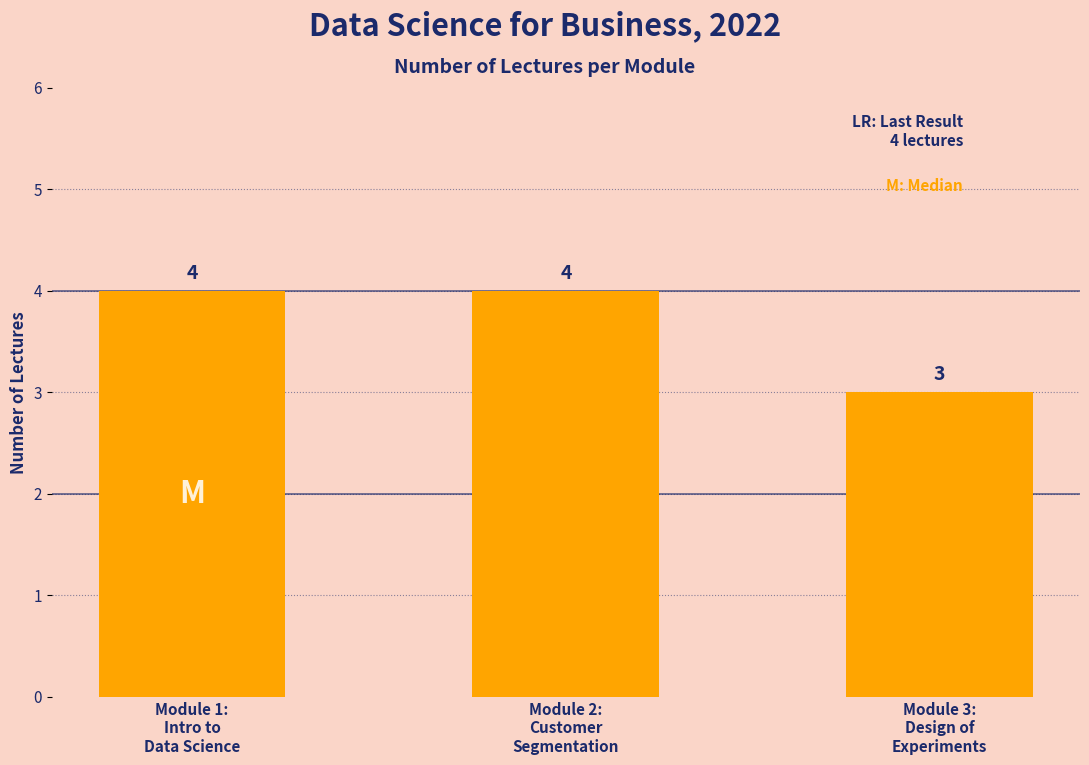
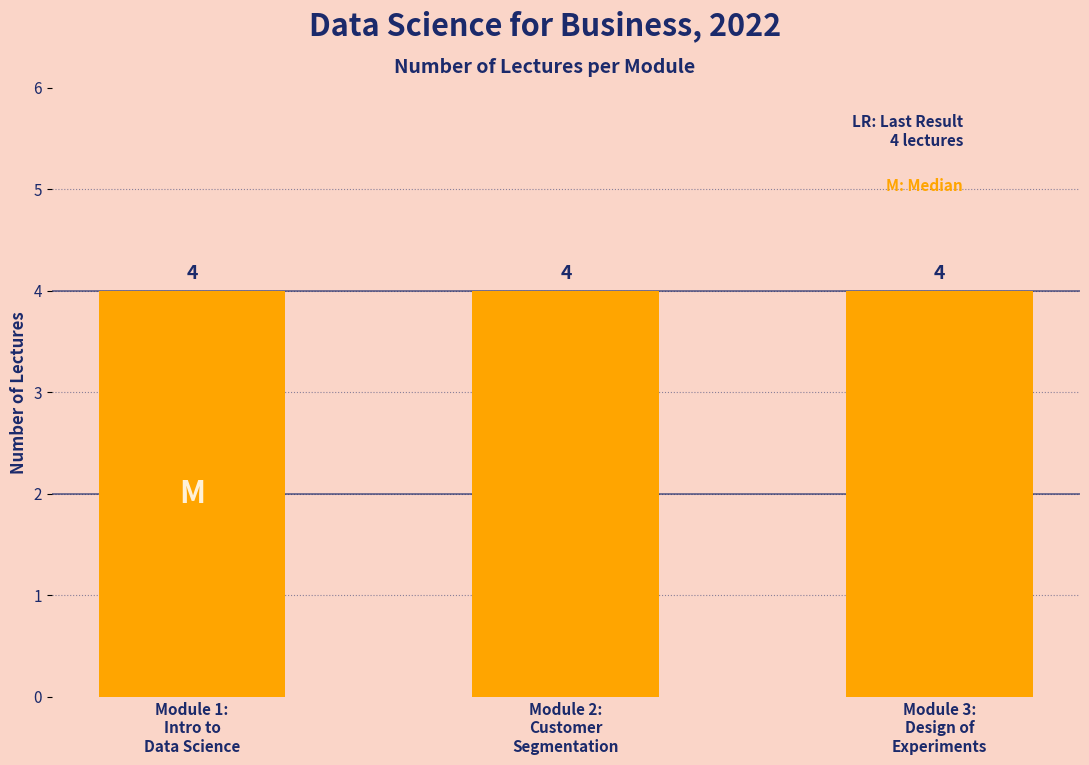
  {
    "Module 1: Intro to Data Science": 4,
    "Module 2: Customer Segmentation": 4,
-   "Module 3: Design of Experiments": 3
+   "Module 3: Design of Experiments": 4
  }
